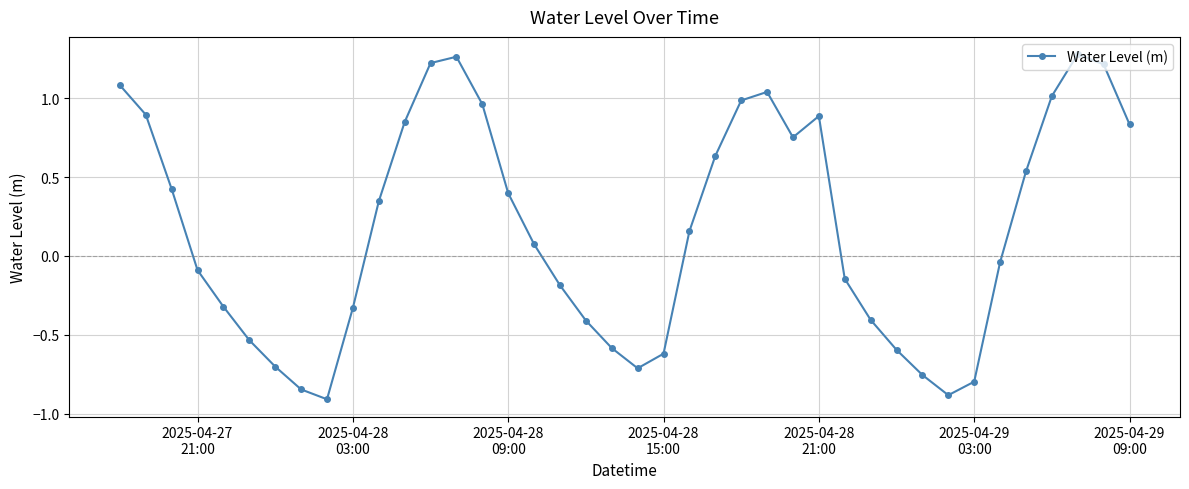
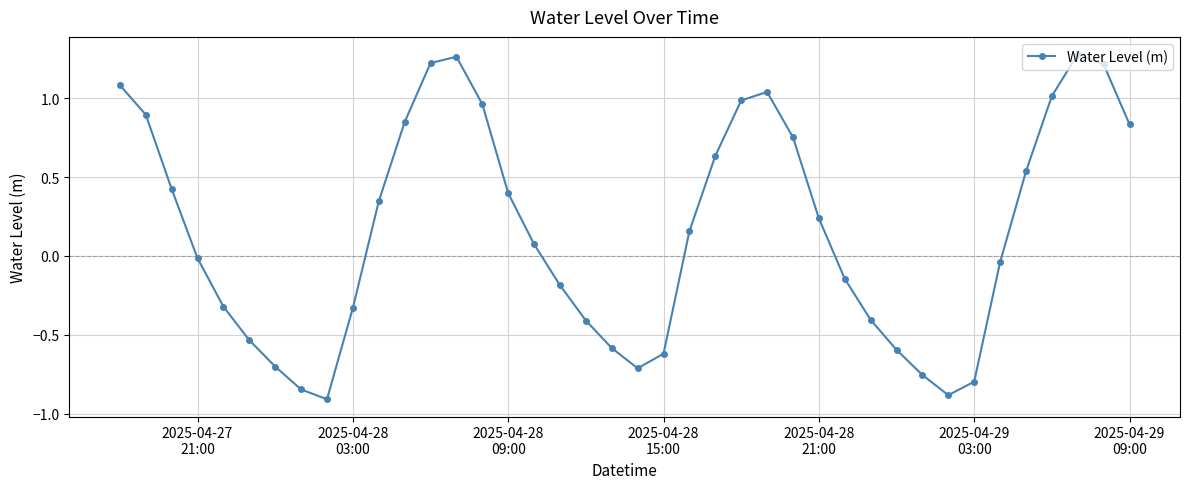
  {
-   "2025-04-27 21:00": -0.09,
+   "2025-04-27 21:00": -0.01,
    "2025-04-28 03:00": -0.33,
    "2025-04-28 09:00": 0.40,
    "2025-04-28 15:00": -0.62,
-   "2025-04-28 21:00": 0.89,
+   "2025-04-28 21:00": 0.24,
    "2025-04-29 03:00": -0.80,
    "2025-04-29 09:00": 0.84
  }
